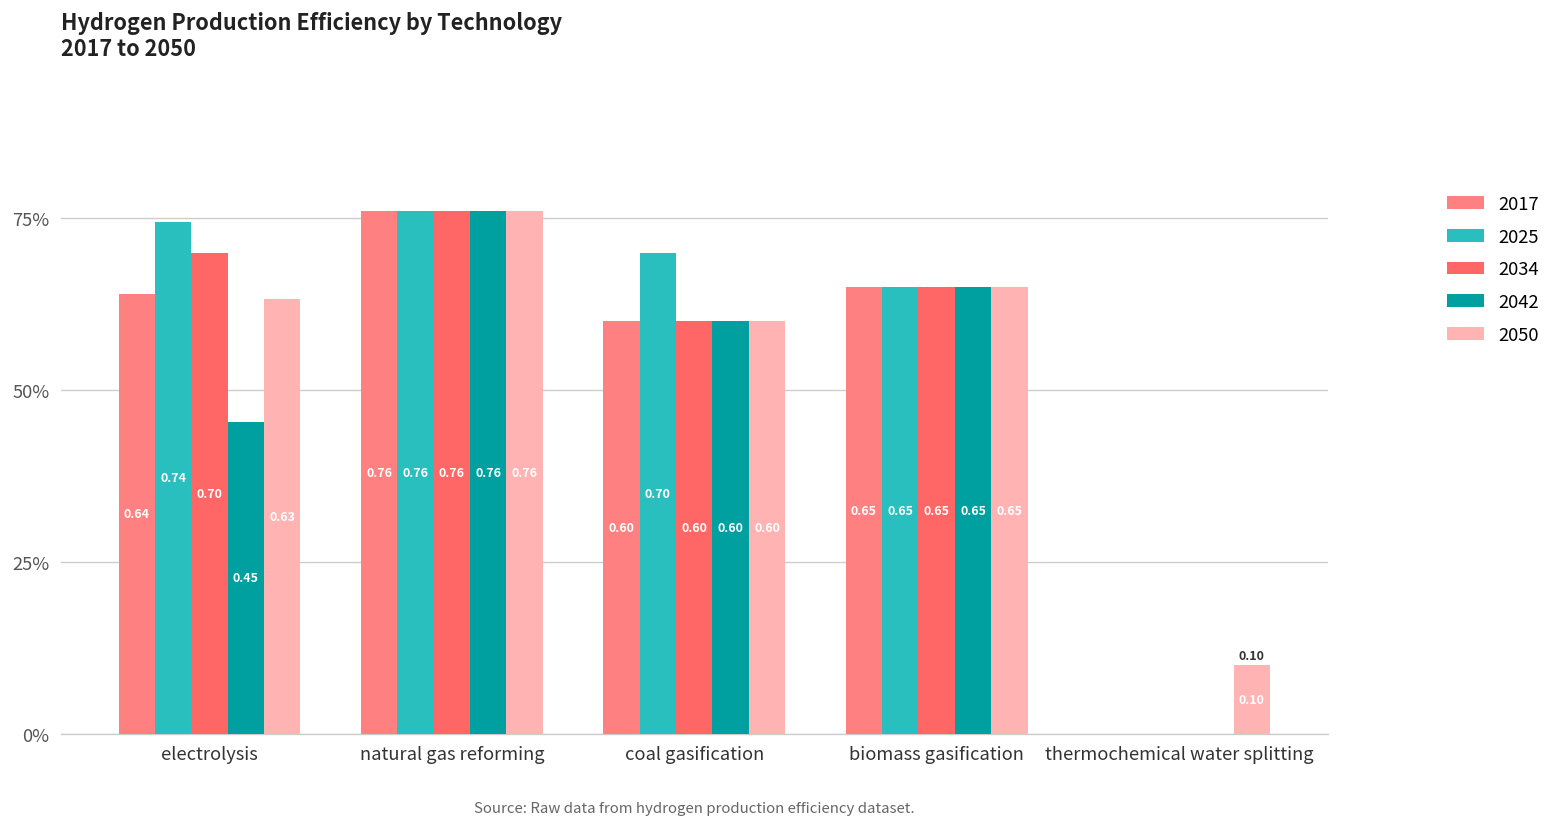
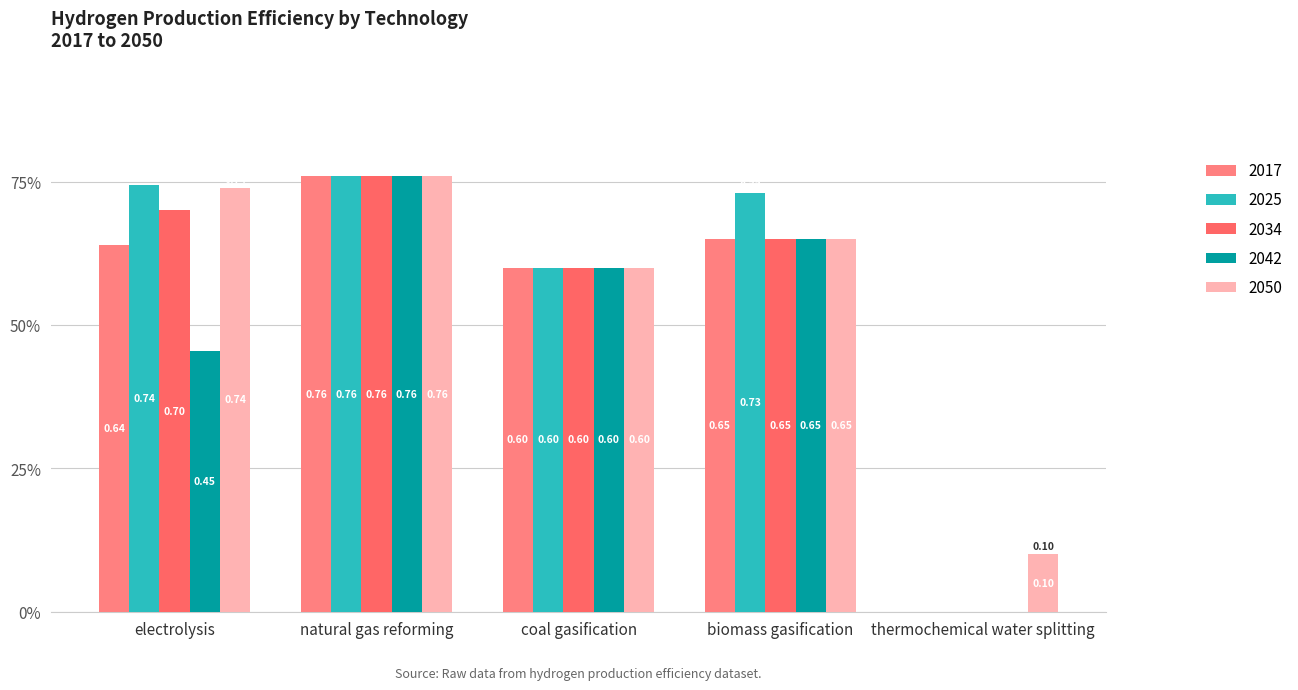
  {
    "2025": {
      "electrolysis": 0.74,
      "natural gas reforming": 0.76,
-     "coal gasification": 0.70,
-     "biomass gasification": 0.65
+     "coal gasification": 0.60,
+     "biomass gasification": 0.73
    },
    "2042": {
      "electrolysis": 0.45,
      "natural gas reforming": 0.76,
      "coal gasification": 0.60,
      "biomass gasification": 0.65
    },
    "2050": {
-     "electrolysis": 0.63,
+     "electrolysis": 0.74,
      "natural gas reforming": 0.76,
      "coal gasification": 0.60,
      "biomass gasification": 0.65,
      "thermochemical water splitting": 0.10
    }
  }
